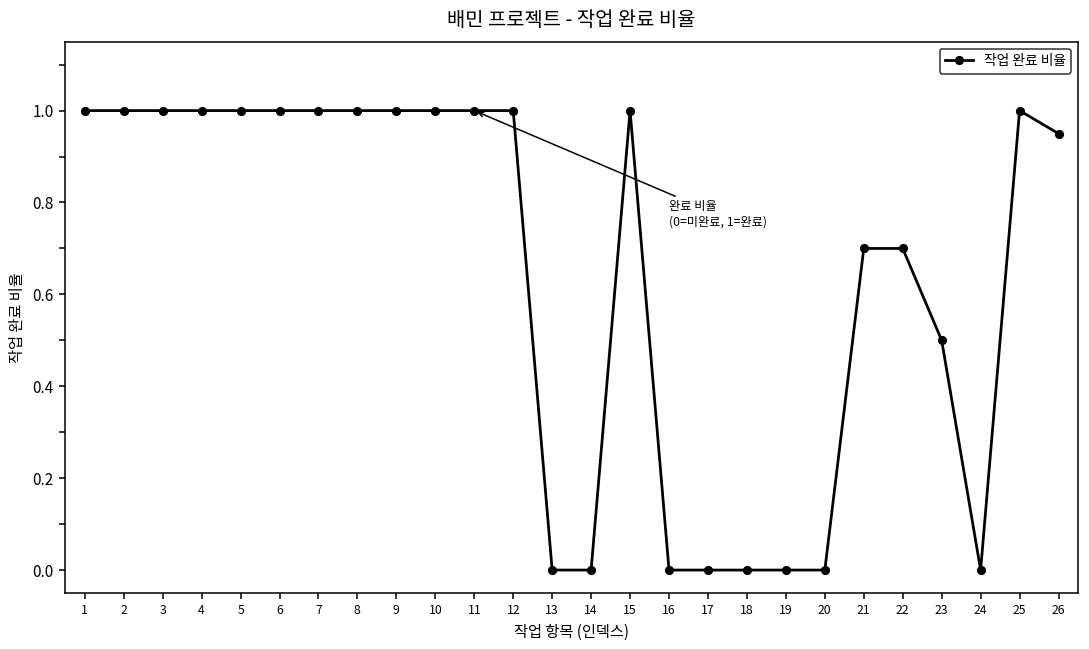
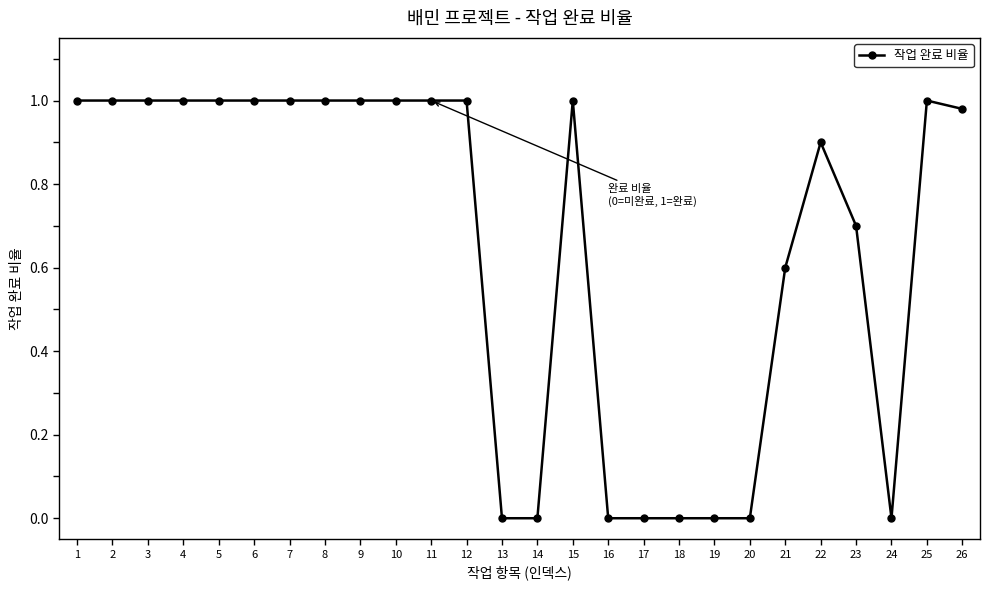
  {
    "1": 1.00,
    "2": 1.00,
    "3": 1.00,
    "4": 1.00,
    "5": 1.00,
    "6": 1.00,
    "7": 1.00,
    "8": 1.00,
    "9": 1.00,
    "10": 1.00,
    "11": 1.00,
    "13": 0.00,
    "14": 0.00,
    "16": 0.00,
    "17": 0.00,
    "18": 0.00,
    "19": 0.00,
    "20": 0.00,
-   "21": 0.7,
-   "22": 0.7,
-   "23": 0.5,
+   "21": 0.6,
+   "22": 0.9,
+   "23": 0.7,
    "24": 0.00,
    "25": 1.00,
-   "26": 0.95
+   "26": 0.98
  }
